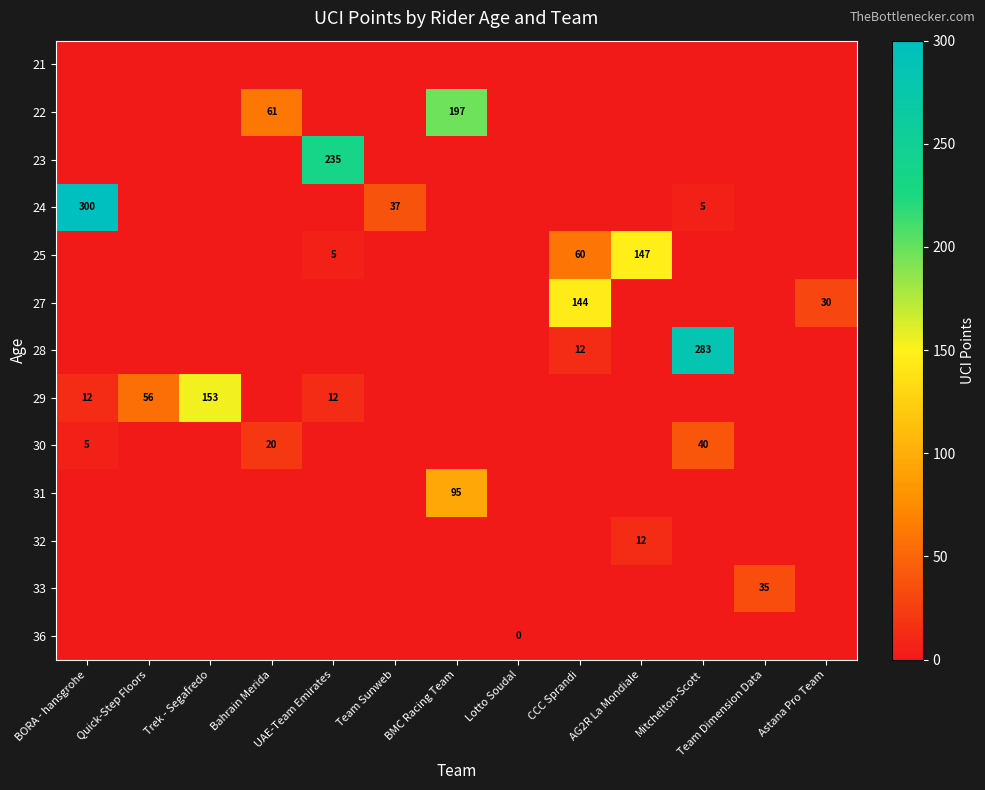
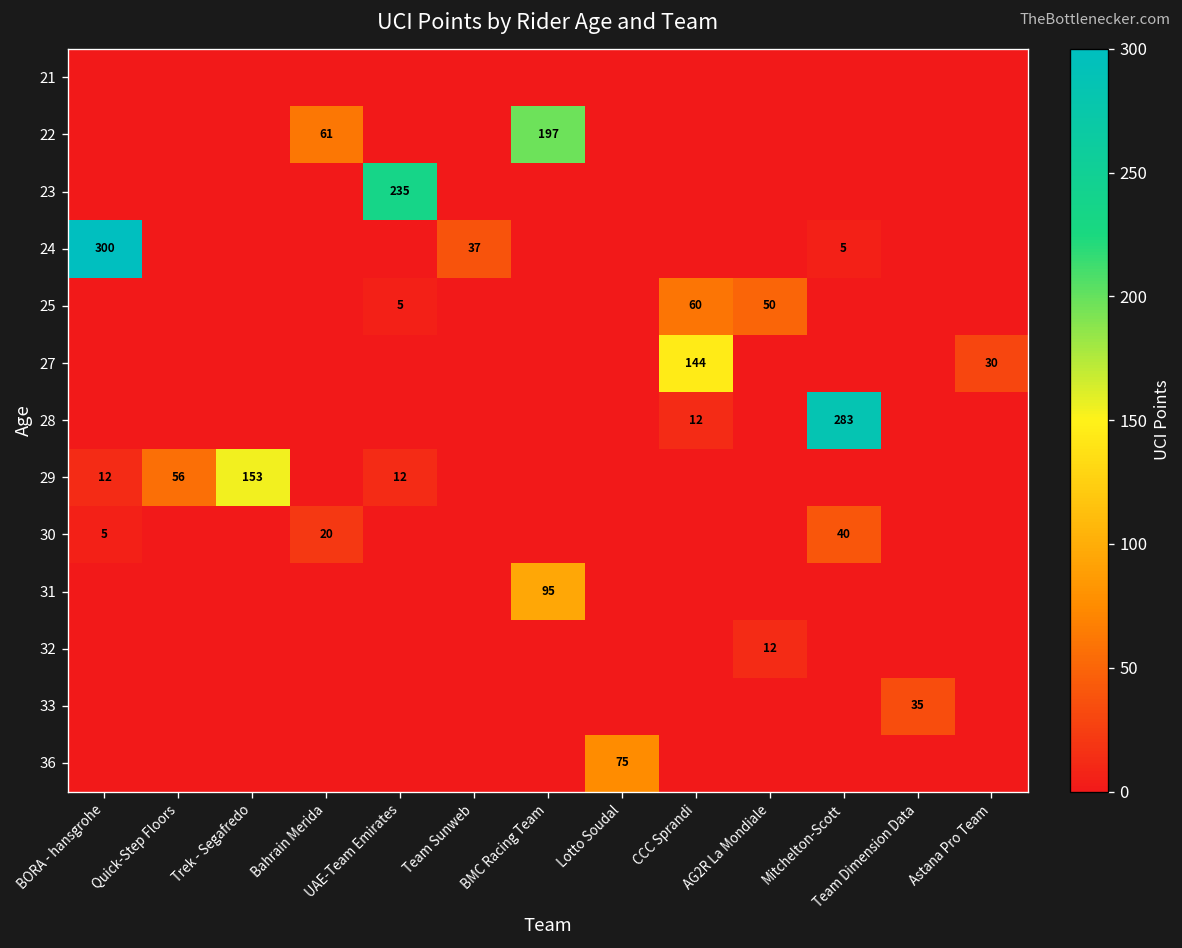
  {
    "22": {
      "Bahrain Merida": 61,
      "BMC Racing Team": 197
    },
    "23": {
      "UAE-Team Emirates": 235
    },
    "24": {
      "BORA - hansgrohe": 300,
      "Team Sunweb": 37,
      "Mitchelton-Scott": 5
    },
    "25": {
      "UAE-Team Emirates": 5,
      "CCC Sprandi": 60,
-     "AG2R La Mondiale": 147
+     "AG2R La Mondiale": 50
    },
    "27": {
      "CCC Sprandi": 144,
      "Astana Pro Team": 30
    },
    "28": {
      "CCC Sprandi": 12,
      "Mitchelton-Scott": 283
    },
    "29": {
      "BORA - hansgrohe": 12,
      "Quick-Step Floors": 56,
      "Trek - Segafredo": 153,
      "UAE-Team Emirates": 12
    },
    "30": {
      "BORA - hansgrohe": 5,
      "Bahrain Merida": 20,
      "Mitchelton-Scott": 40
    },
    "31": {
      "BMC Racing Team": 95
    },
    "32": {
      "AG2R La Mondiale": 12
    },
    "33": {
      "Team Dimension Data": 35
    },
    "36": {
-     "Lotto Soudal": 0
+     "Lotto Soudal": 75
    }
  }
